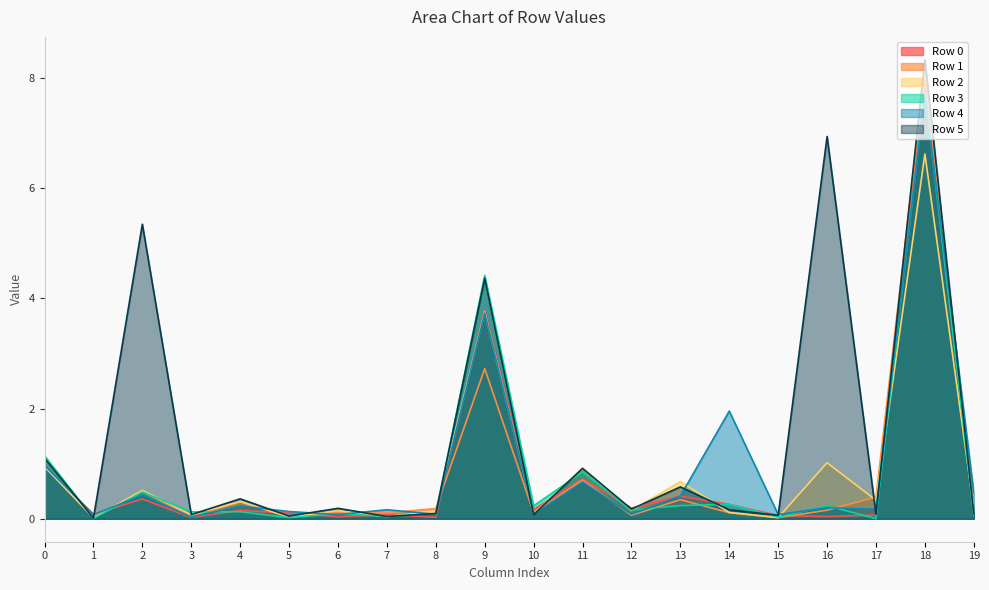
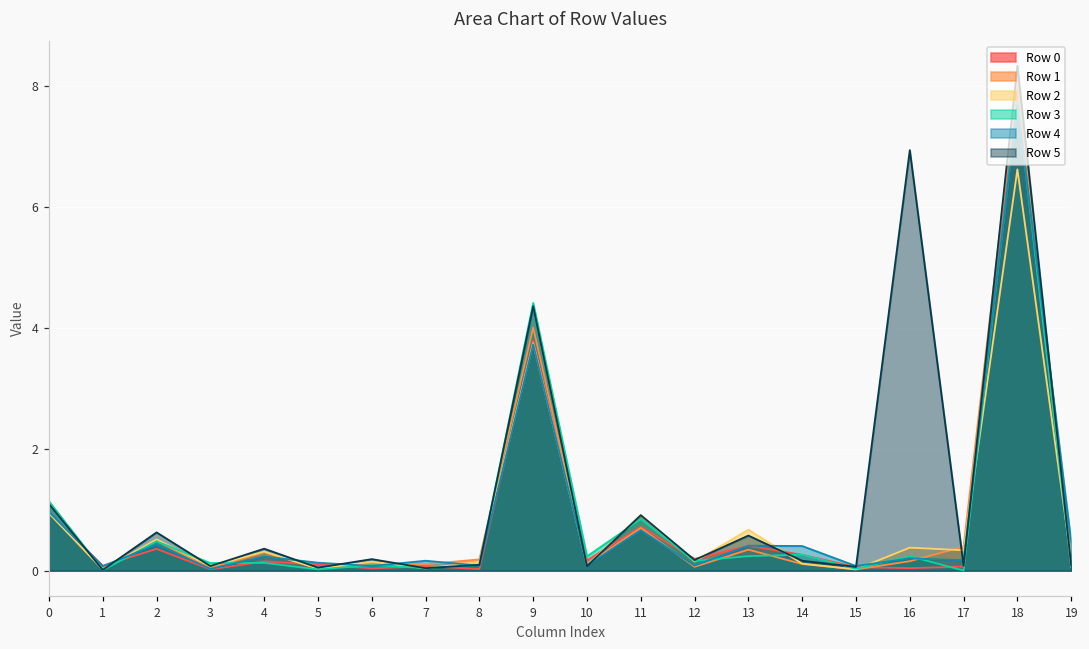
  {
    "Row 0": {
      "2": 0.4,
      "8": 0.0,
      "10": 0.2,
      "16": 0.0
    },
    "Row 1": {
-     "9": 2.7,
+     "9": 4.0,
      "13": 0.3,
      "16": 0.2,
      "17": 0.4
    },
    "Row 2": {
      "13": 0.7,
-     "16": 1.0,
+     "16": 0.4,
      "17": 0.3,
      "18": 6.6,
      "19": 0.2
    },
    "Row 3": {
      "3": 0.1,
      "9": 4.4,
      "10": 0.2,
      "11": 0.8,
      "13": 0.2,
      "17": 0.0
    },
    "Row 4": {
      "2": 0.4,
      "4": 0.2,
      "7": 0.2,
-     "14": 2.0,
+     "14": 0.4,
      "17": 0.2,
      "19": 0.5
    },
    "Row 5": {
-     "2": 5.3,
+     "2": 0.6,
      "4": 0.4,
      "9": 4.4,
      "13": 0.6,
      "14": 0.2,
      "16": 6.9
    }
  }
